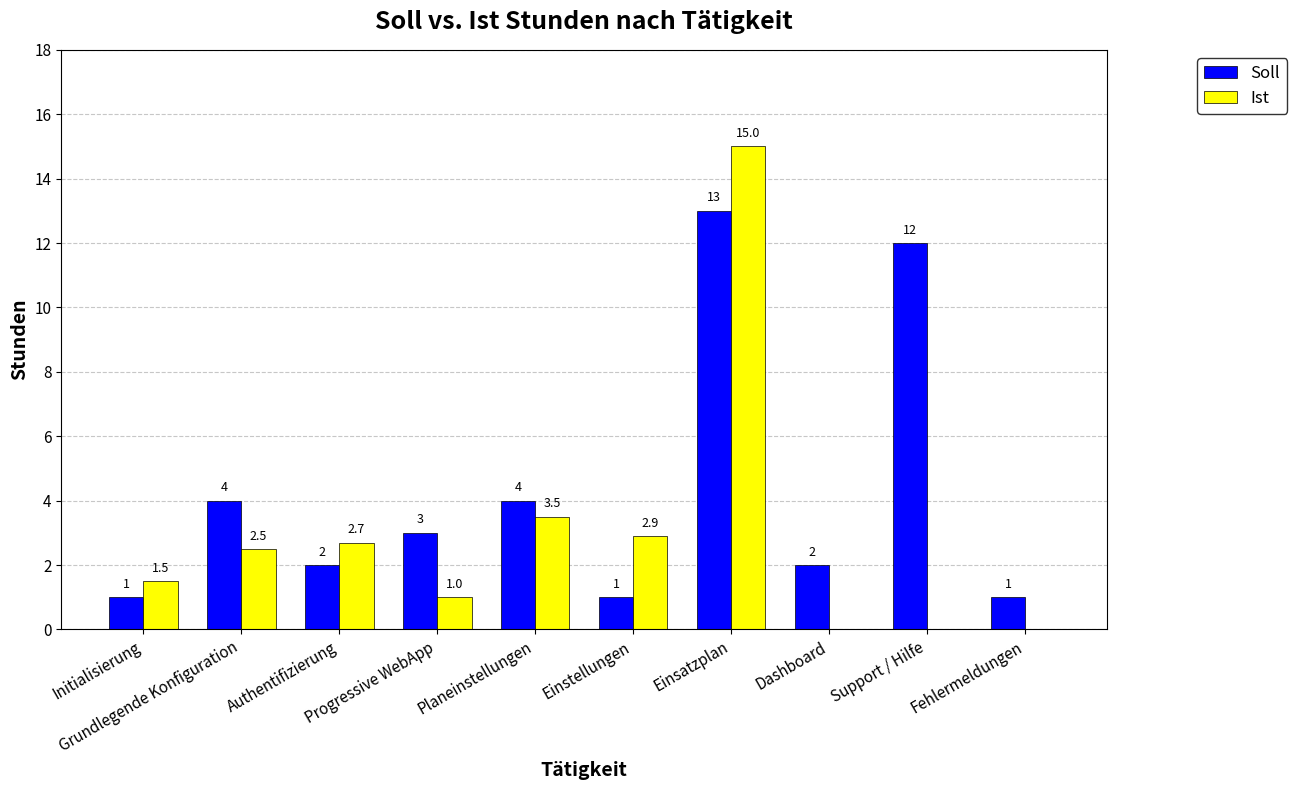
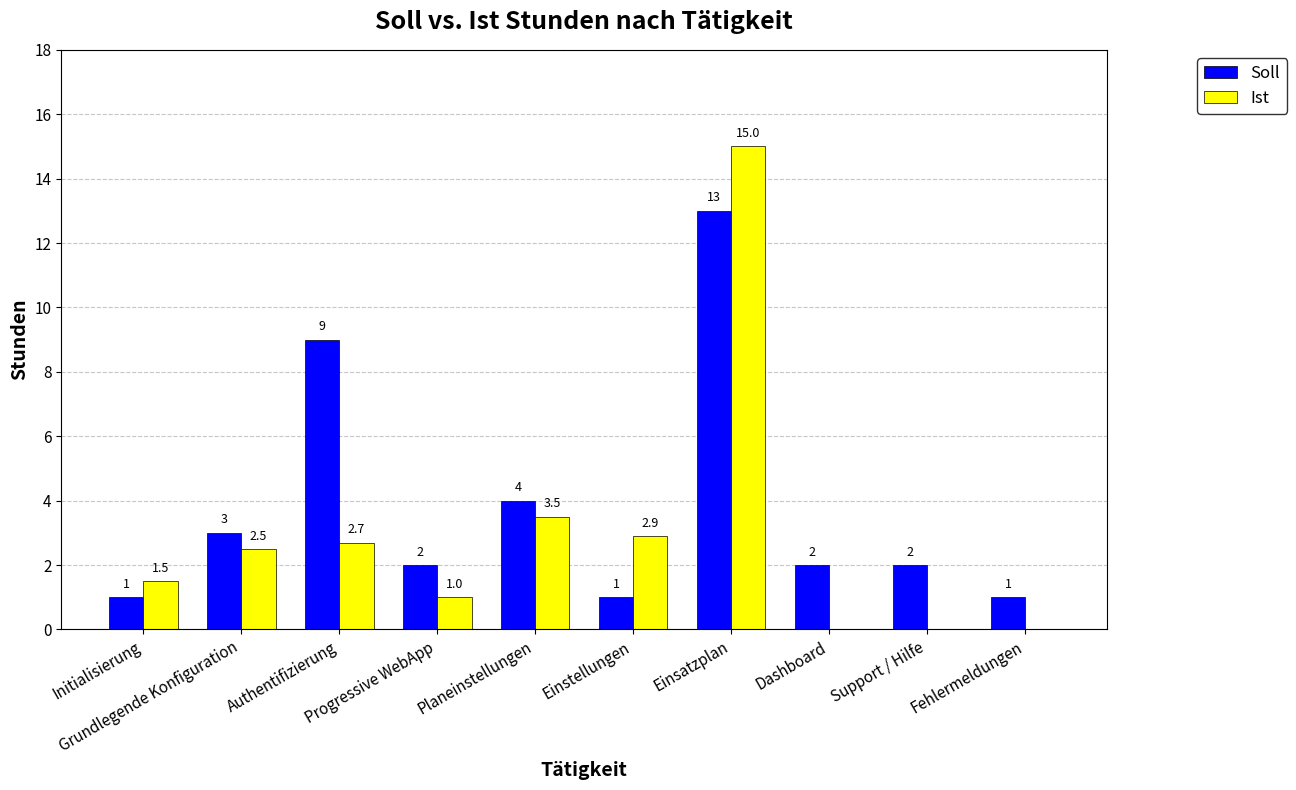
  {
    "Soll": {
      "Initialisierung": 1,
-     "Grundlegende Konfiguration": 4,
-     "Authentifizierung": 2,
-     "Progressive WebApp": 3,
+     "Grundlegende Konfiguration": 3,
+     "Authentifizierung": 9,
+     "Progressive WebApp": 2,
      "Planeinstellungen": 4,
      "Einstellungen": 1,
      "Einsatzplan": 13,
      "Dashboard": 2,
-     "Support / Hilfe": 12,
+     "Support / Hilfe": 2,
      "Fehlermeldungen": 1
    },
    "Ist": {
      "Initialisierung": 1.5,
      "Grundlegende Konfiguration": 2.5,
      "Authentifizierung": 2.7,
      "Progressive WebApp": 1.0,
      "Planeinstellungen": 3.5,
      "Einstellungen": 2.9,
      "Einsatzplan": 15.0
    }
  }
